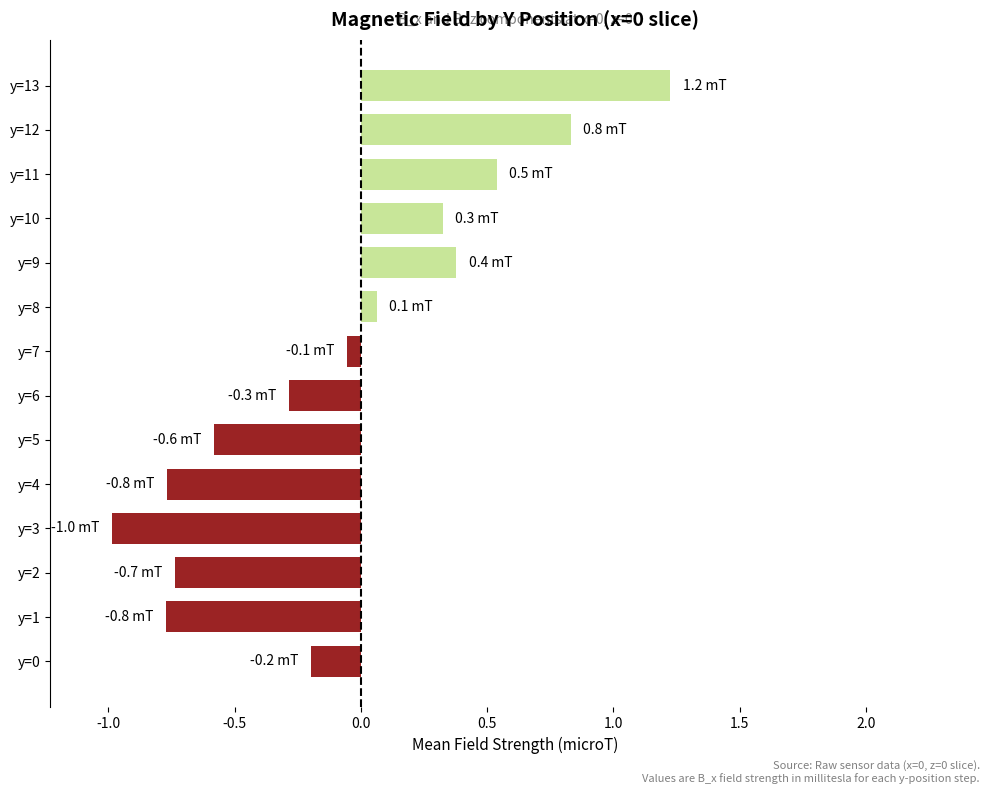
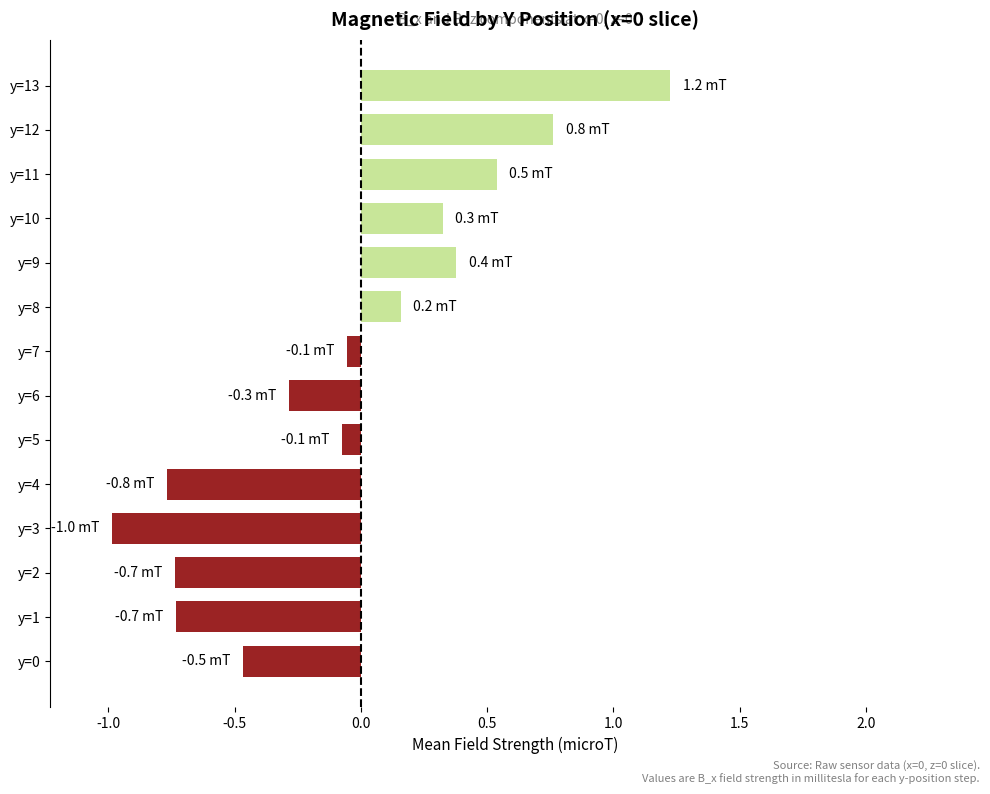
  {
    "y=13": 1.2,
-   "y=12": 0.83,
+   "y=12": 0.76,
    "y=11": 0.5,
    "y=10": 0.3,
    "y=9": 0.4,
-   "y=8": 0.1,
+   "y=8": 0.2,
    "y=7": -0.1,
    "y=6": -0.3,
-   "y=5": -0.6,
+   "y=5": -0.1,
    "y=4": -0.8,
    "y=3": -1.0,
    "y=2": -0.7,
-   "y=1": -0.8,
-   "y=0": -0.2
+   "y=1": -0.7,
+   "y=0": -0.5
  }
